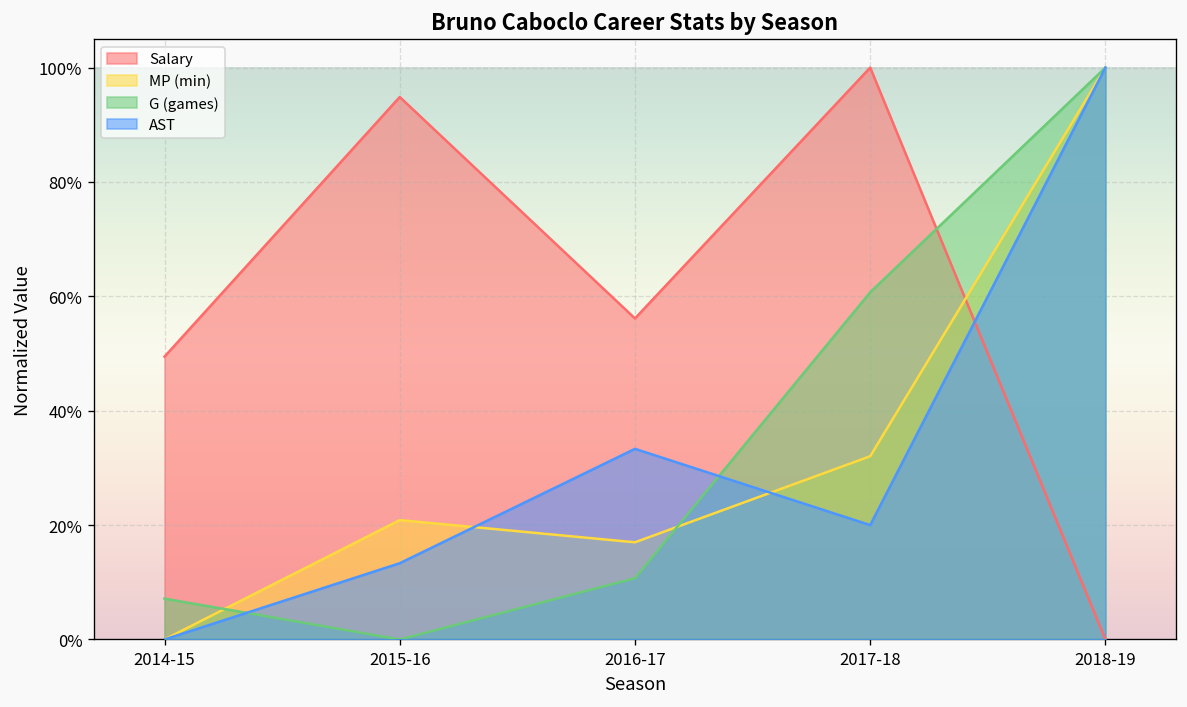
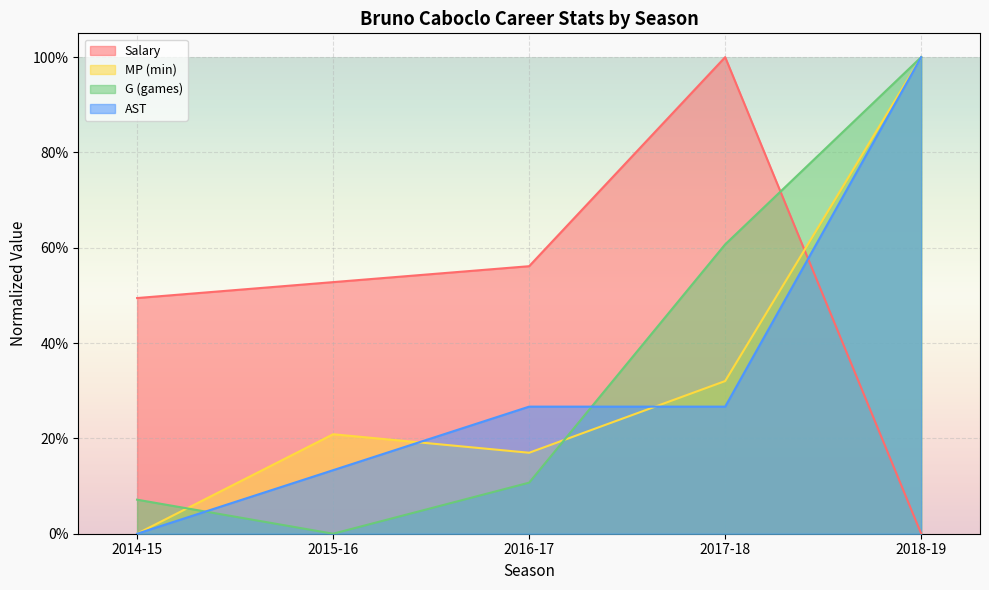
  {
    "Salary": {
      "2014-15": "49%",
-     "2015-16": "95%",
+     "2015-16": "53%",
      "2016-17": "56%",
      "2017-18": "100%",
      "2018-19": "0%"
    },
    "MP (min)": {
      "2015-16": "21%",
      "2016-17": "17%",
      "2017-18": "32%"
    },
    "G (games)": {
      "2014-15": "7%",
      "2015-16": "0%",
      "2016-17": "11%",
      "2017-18": "61%"
    },
    "AST": {
      "2015-16": "13%",
-     "2016-17": "33%",
-     "2017-18": "20%"
+     "2016-17": "27%",
+     "2017-18": "27%"
    }
  }
